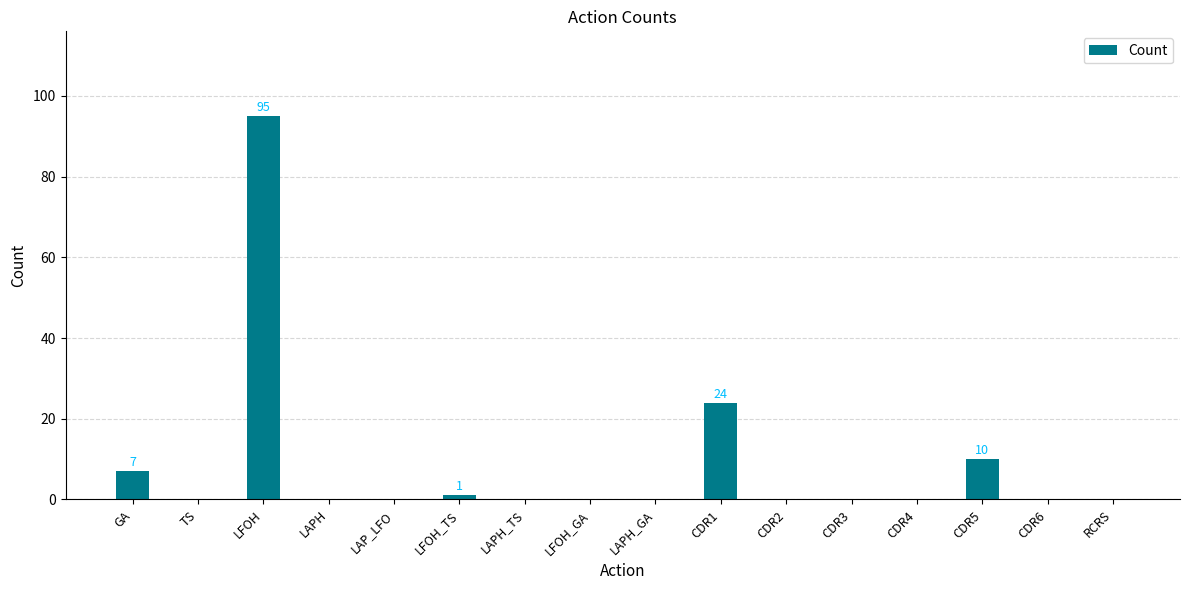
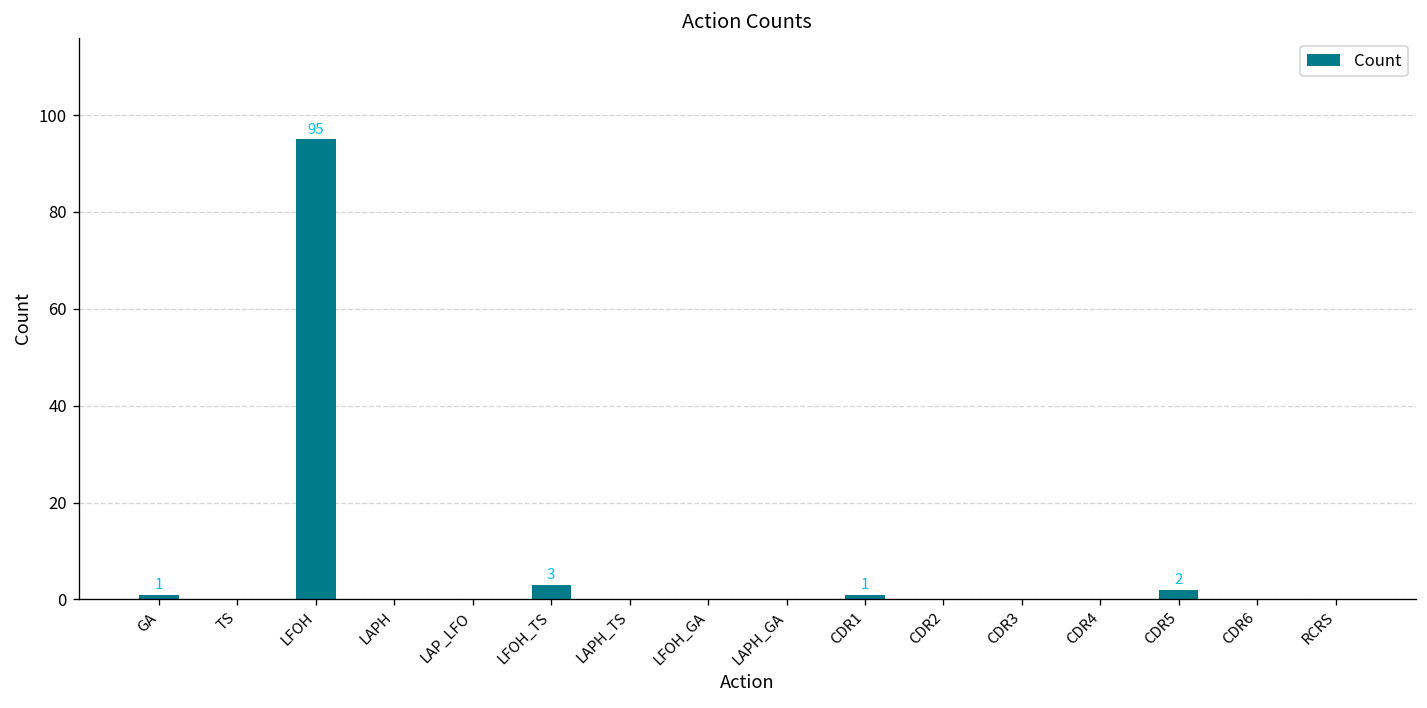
  {
-   "GA": 7,
+   "GA": 1,
    "LFOH": 95,
-   "LFOH_TS": 1,
-   "CDR1": 24,
-   "CDR5": 10
+   "LFOH_TS": 3,
+   "CDR1": 1,
+   "CDR5": 2
  }
